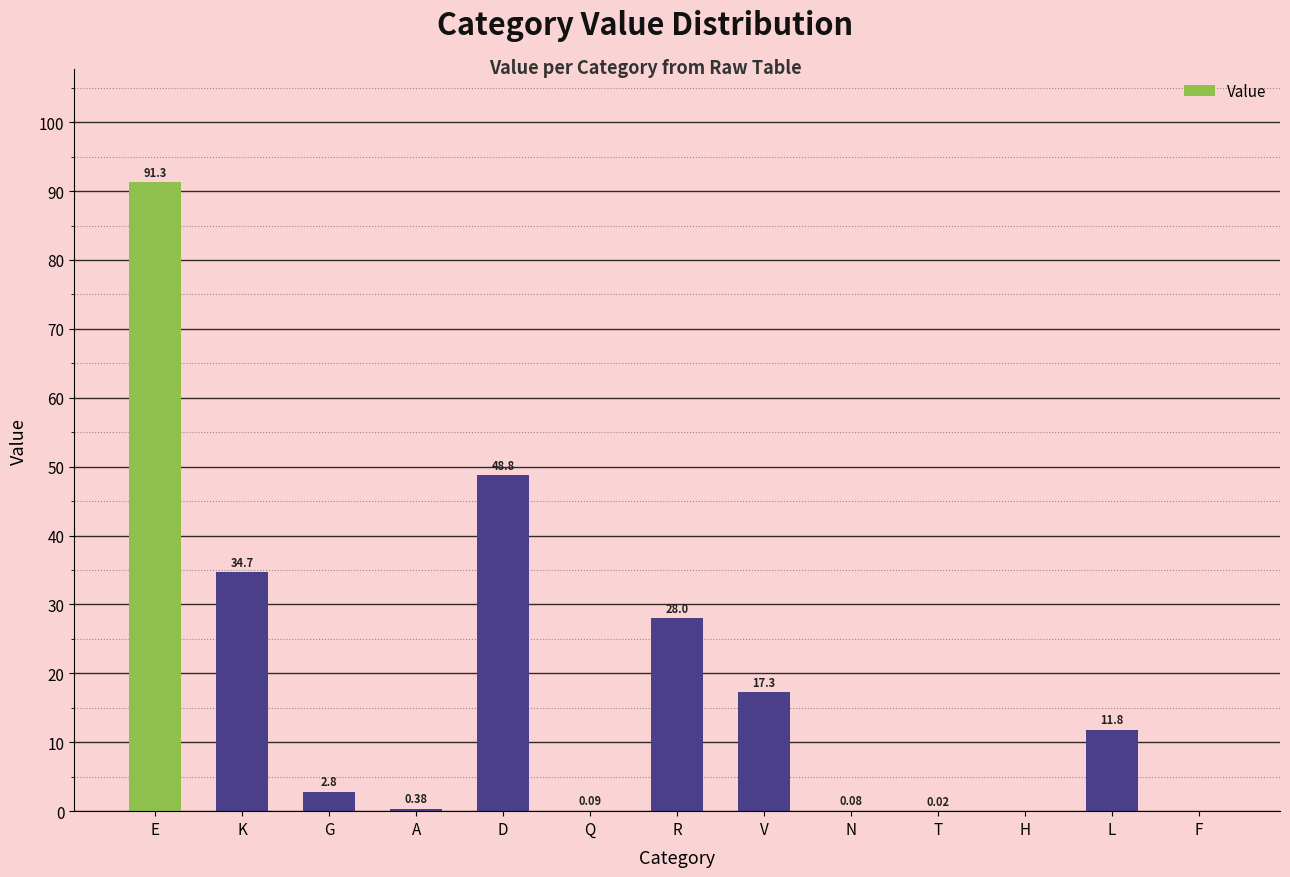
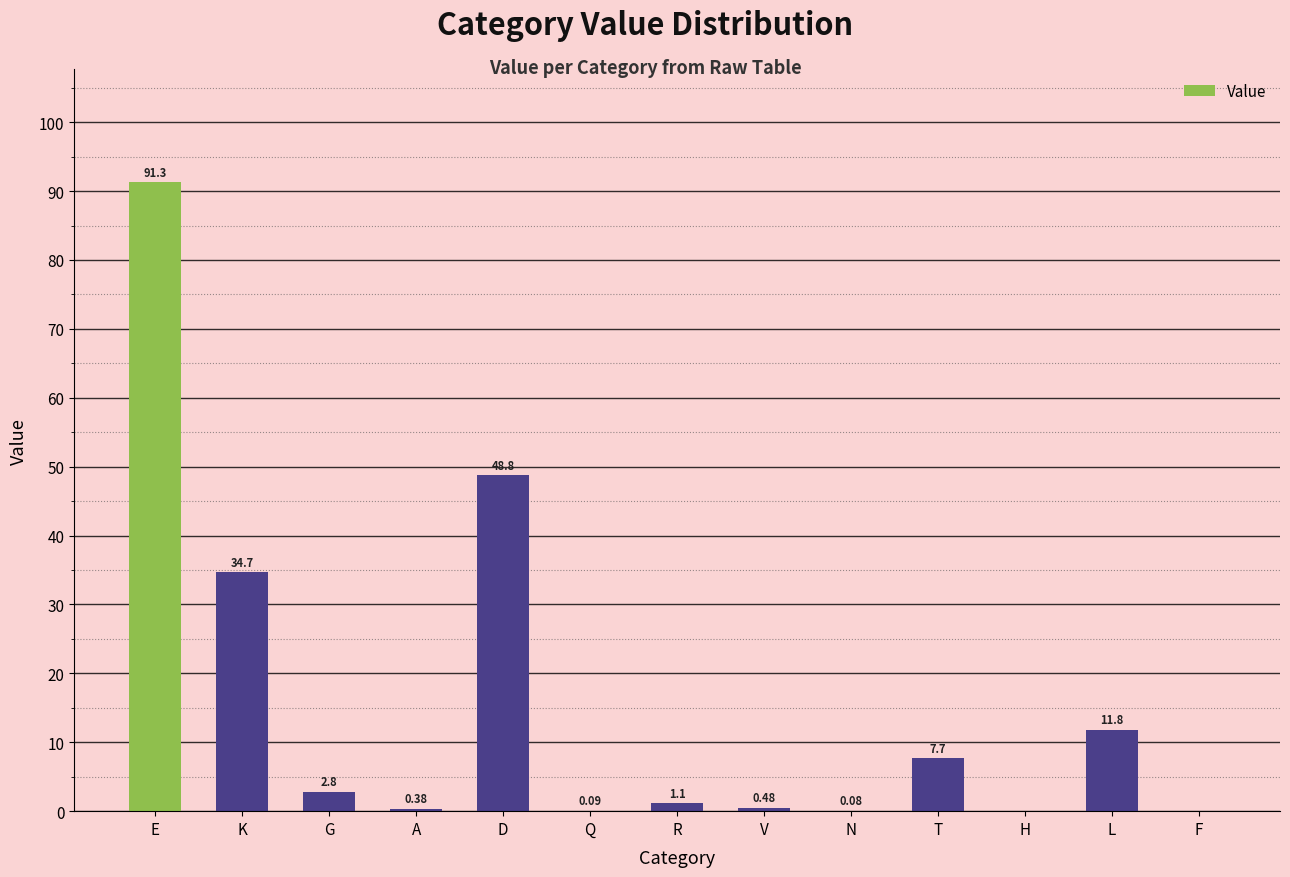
  {
    "E": 91.3,
    "K": 34.7,
    "G": 2.8,
    "A": 0.38,
    "D": 48.8,
    "Q": 0.09,
-   "R": 28.0,
-   "V": 17.3,
+   "R": 1.1,
+   "V": 0.48,
    "N": 0.08,
-   "T": 0.02,
+   "T": 7.7,
    "L": 11.8
  }
